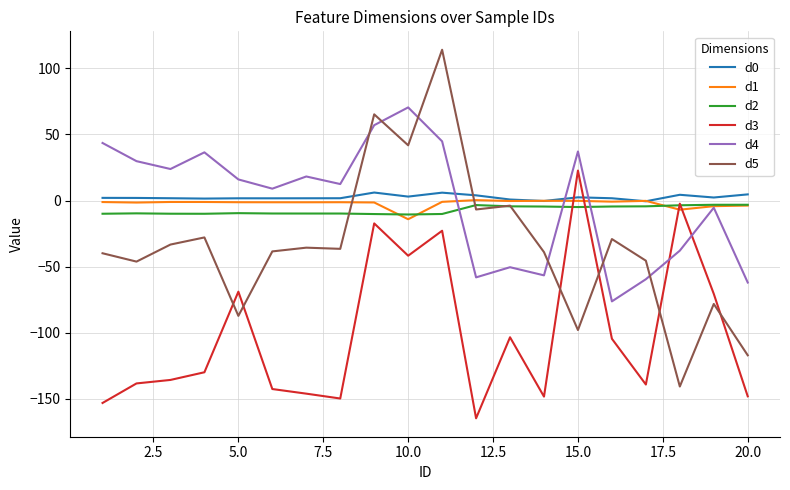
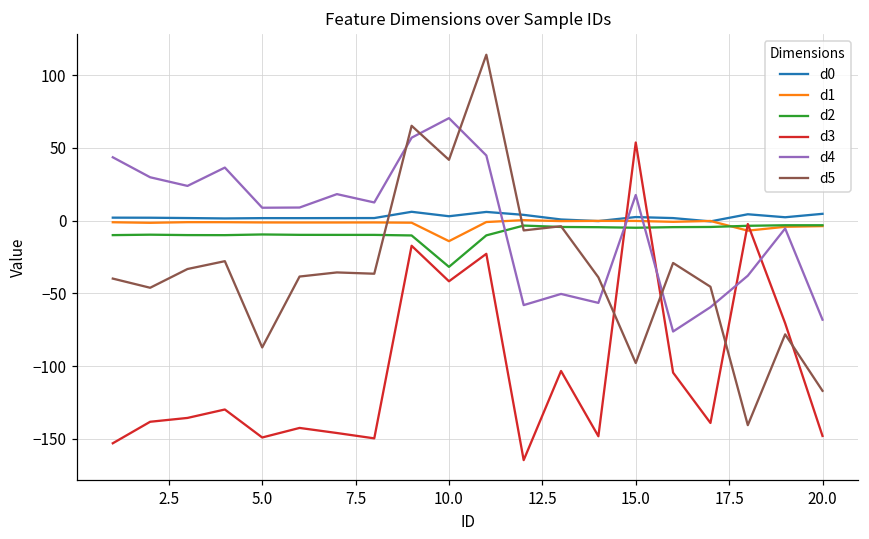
  {
    "d0": {
      "5.0": 2,
      "10.0": 3,
      "15.0": 2,
      "20.0": 5
    },
    "d1": {
      "5.0": -1,
      "10.0": -14,
      "15.0": 0
    },
    "d2": {
      "5.0": -9,
-     "10.0": -11,
+     "10.0": -32,
      "15.0": -5
    },
    "d3": {
-     "5.0": -69,
+     "5.0": -149,
      "10.0": -42,
-     "15.0": 23,
+     "15.0": 54,
      "20.0": -148
    },
    "d4": {
-     "5.0": 16,
+     "5.0": 9,
      "10.0": 70,
-     "15.0": 37,
-     "20.0": -62
+     "15.0": 18,
+     "20.0": -68
    },
    "d5": {
      "5.0": -87,
      "10.0": 42,
      "15.0": -98,
      "20.0": -117
    }
  }
